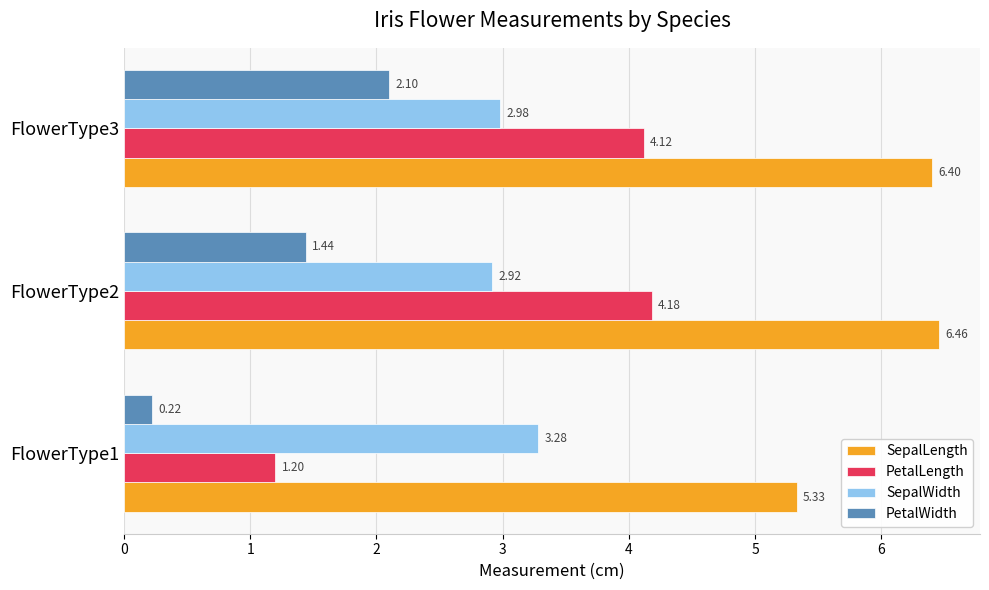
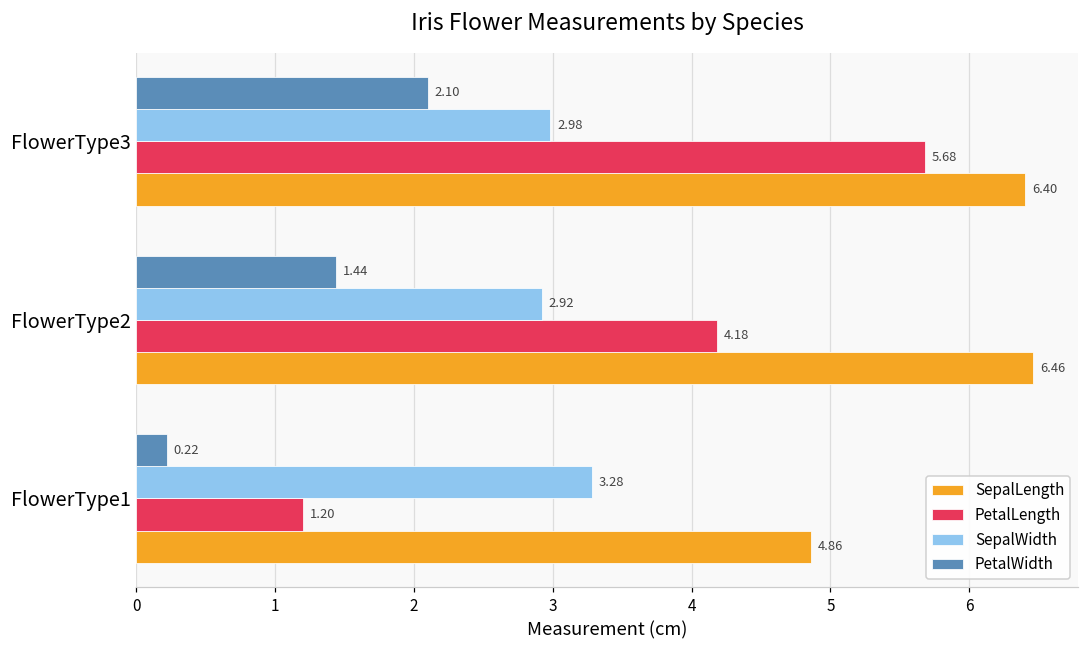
  {
    "SepalLength": {
      "FlowerType3": 6.40,
      "FlowerType2": 6.46,
-     "FlowerType1": 5.33
+     "FlowerType1": 4.86
    },
    "PetalLength": {
-     "FlowerType3": 4.12,
+     "FlowerType3": 5.68,
      "FlowerType2": 4.18,
      "FlowerType1": 1.20
    },
    "SepalWidth": {
      "FlowerType3": 2.98,
      "FlowerType2": 2.92,
      "FlowerType1": 3.28
    },
    "PetalWidth": {
      "FlowerType3": 2.10,
      "FlowerType2": 1.44,
      "FlowerType1": 0.22
    }
  }
